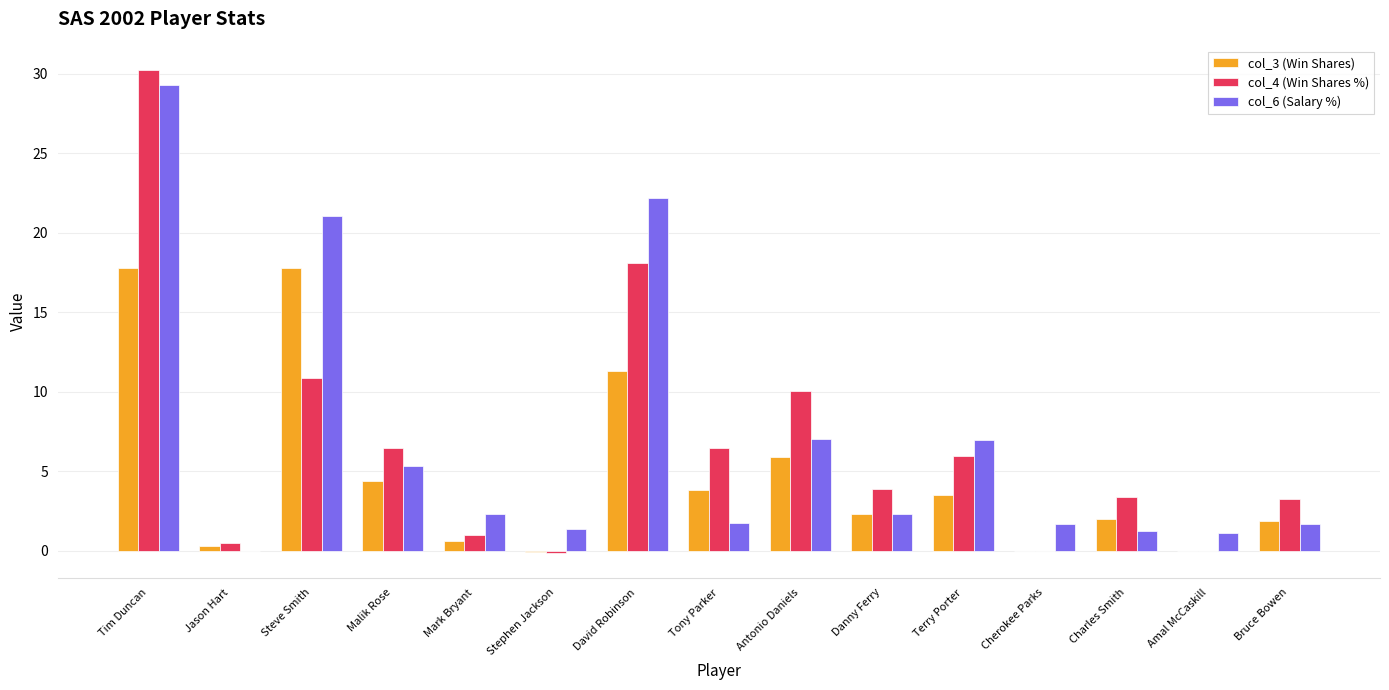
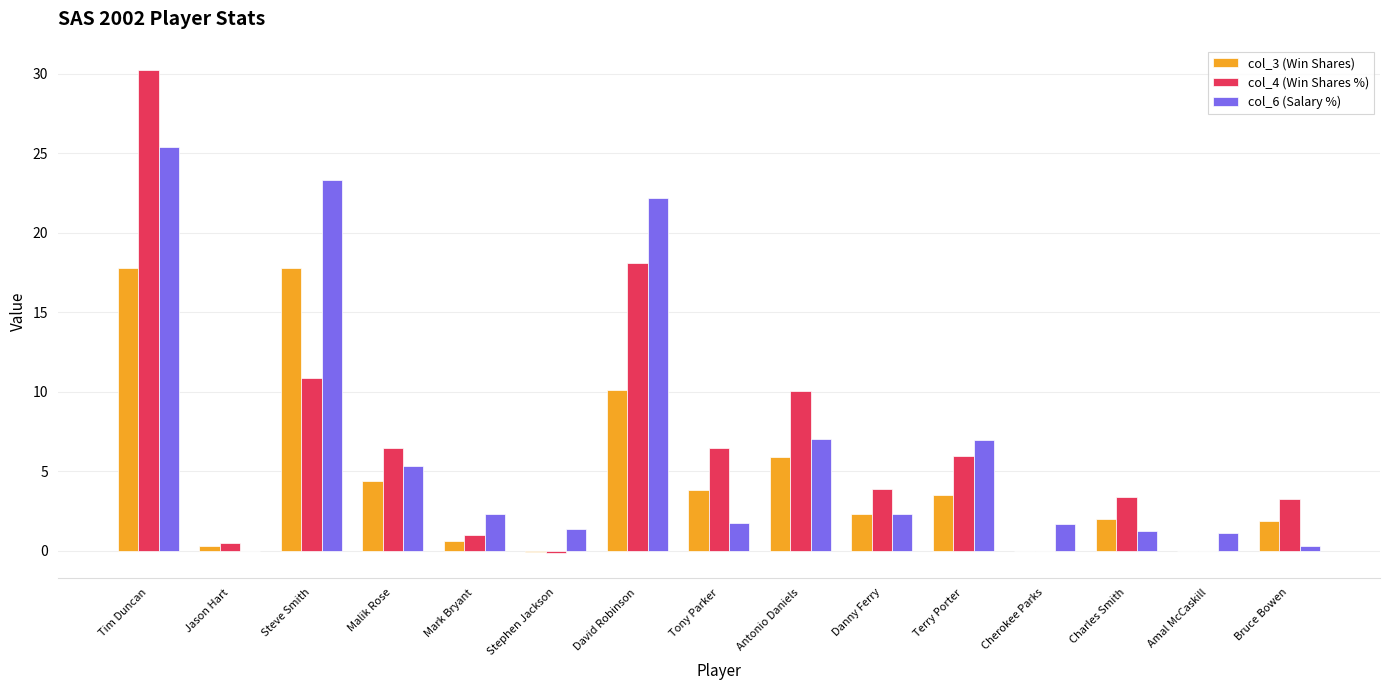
  {
    "col_3 (Win Shares)": {
      "Tim Duncan": 17.8,
      "Jason Hart": 0.3,
      "Steve Smith": 17.8,
      "Malik Rose": 4.4,
      "Mark Bryant": 0.6,
-     "David Robinson": 11.3,
+     "David Robinson": 10.1,
      "Tony Parker": 3.8,
      "Antonio Daniels": 5.9,
      "Danny Ferry": 2.3,
      "Terry Porter": 3.5,
      "Cherokee Parks": 0.0,
      "Charles Smith": 2.0,
      "Amal McCaskill": 0.0,
      "Bruce Bowen": 1.9
    },
    "col_4 (Win Shares %)": {
      "Tim Duncan": 30.2,
      "Jason Hart": 0.5,
      "Steve Smith": 10.9,
      "Malik Rose": 6.5,
      "Mark Bryant": 1.0,
      "Stephen Jackson": -0.2,
      "David Robinson": 18.1,
      "Tony Parker": 6.5,
      "Antonio Daniels": 10.0,
      "Danny Ferry": 3.9,
      "Terry Porter": 5.9,
      "Cherokee Parks": 0.0,
      "Charles Smith": 3.4,
      "Amal McCaskill": 0.0,
      "Bruce Bowen": 3.2
    },
    "col_6 (Salary %)": {
-     "Tim Duncan": 29.3,
+     "Tim Duncan": 25.4,
      "Jason Hart": 0.0,
-     "Steve Smith": 21.0,
+     "Steve Smith": 23.3,
      "Malik Rose": 5.3,
      "Mark Bryant": 2.3,
      "Stephen Jackson": 1.4,
      "David Robinson": 22.2,
      "Tony Parker": 1.7,
      "Antonio Daniels": 7.0,
      "Danny Ferry": 2.3,
      "Terry Porter": 7.0,
      "Cherokee Parks": 1.7,
      "Charles Smith": 1.3,
      "Amal McCaskill": 1.1,
-     "Bruce Bowen": 1.7
+     "Bruce Bowen": 0.3
    }
  }
